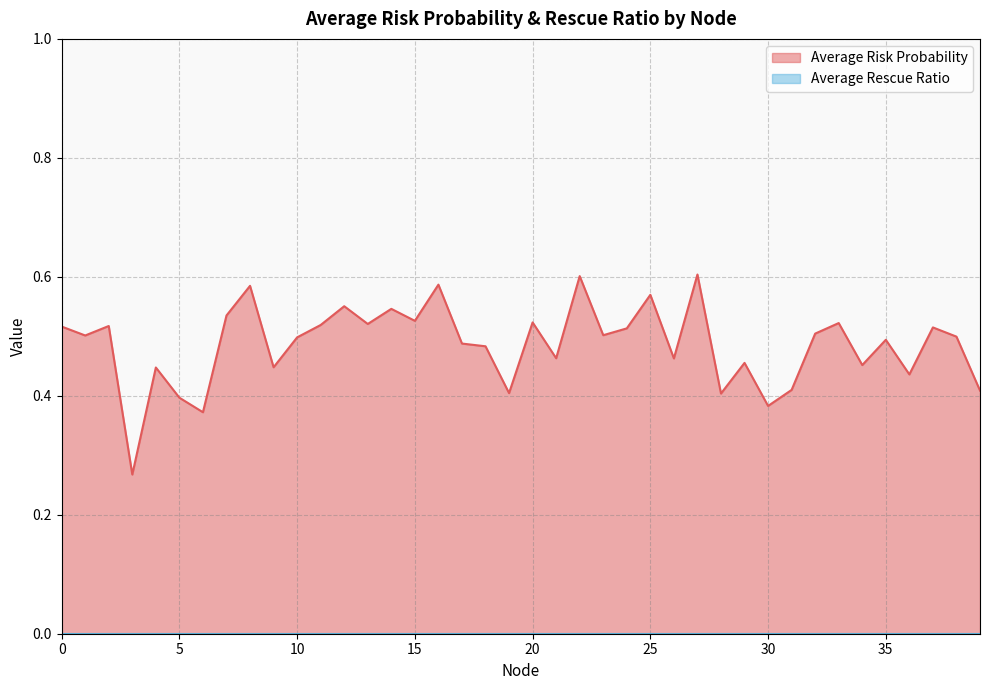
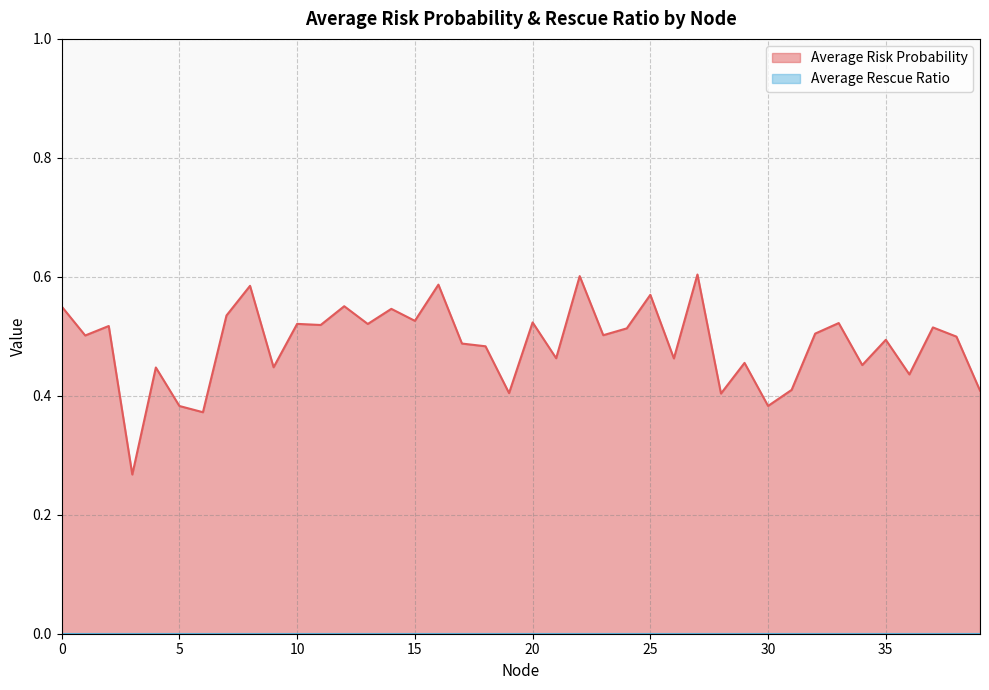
  {
    "Average Risk Probability": {
-     "0": 0.52,
-     "5": 0.40,
-     "10": 0.50,
+     "0": 0.55,
+     "5": 0.38,
+     "10": 0.52,
      "15": 0.53,
      "20": 0.52,
      "25": 0.57,
      "30": 0.38,
      "35": 0.49
    },
    "Average Rescue Ratio": {
      "0": 0.00,
      "5": 0.00,
      "10": 0.00,
      "15": 0.00,
      "20": 0.00,
      "25": 0.00,
      "30": 0.00,
      "35": 0.00
    }
  }
